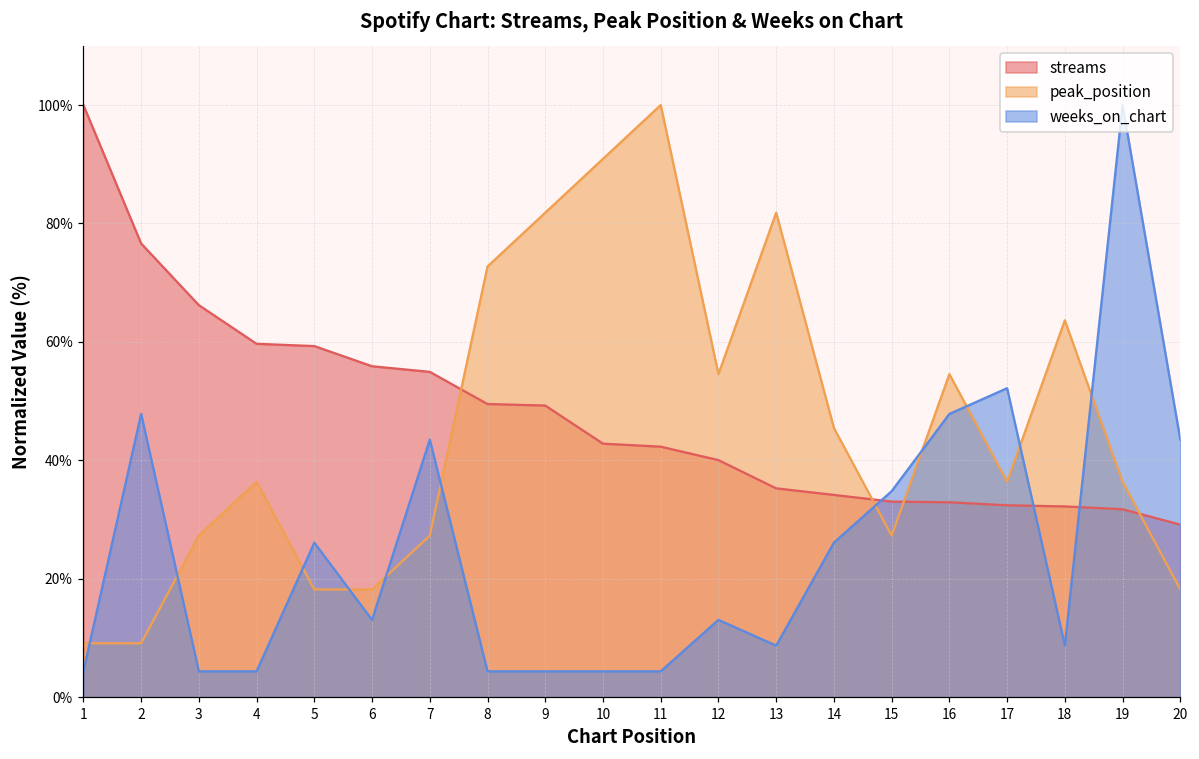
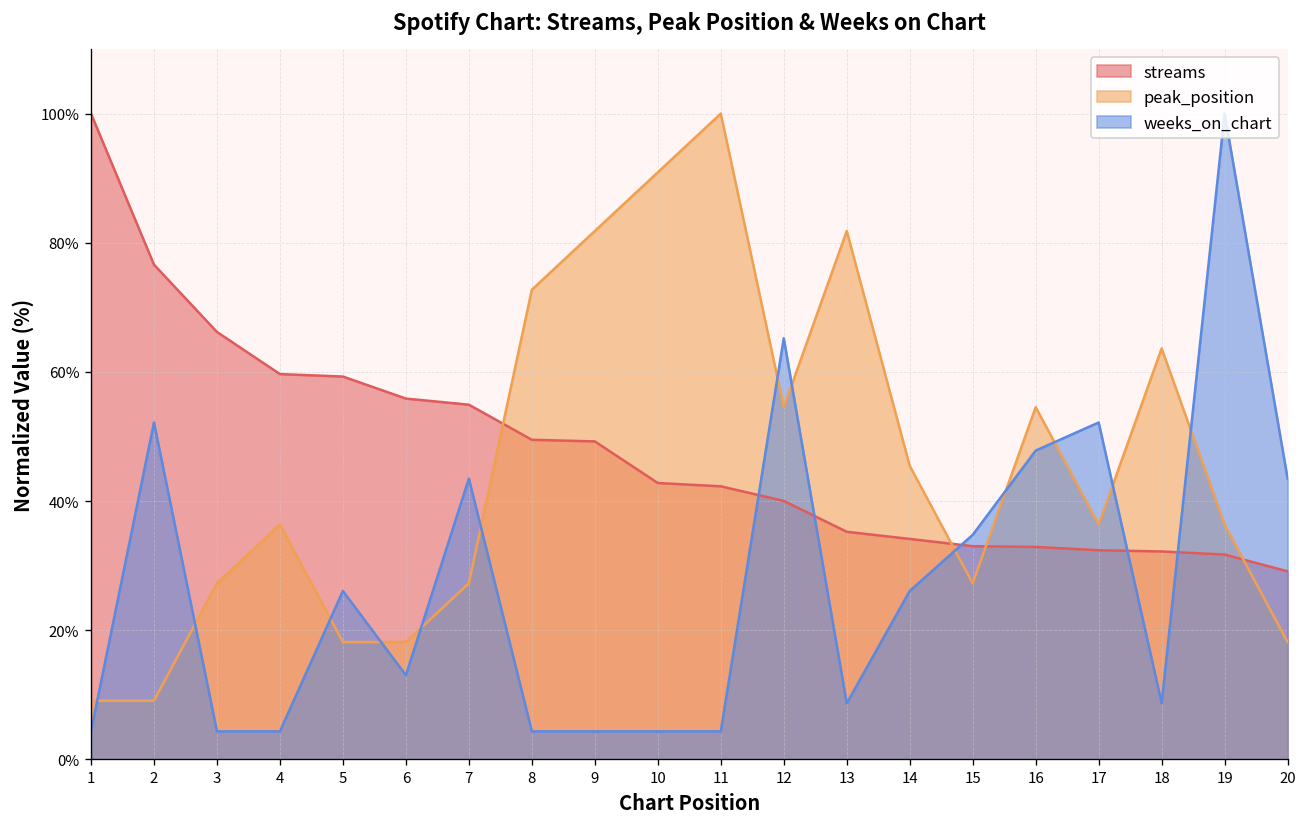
  {
    "weeks_on_chart": {
      "1": "4%",
-     "2": "48%",
+     "2": "52%",
      "3": "4%",
      "4": "4%",
      "5": "26%",
      "6": "13%",
      "7": "43%",
      "8": "4%",
      "9": "4%",
      "10": "4%",
      "11": "4%",
-     "12": "13%",
+     "12": "65%",
      "13": "9%",
      "14": "26%",
      "15": "35%",
      "16": "48%",
      "17": "52%",
      "18": "9%",
      "20": "43%"
    }
  }
